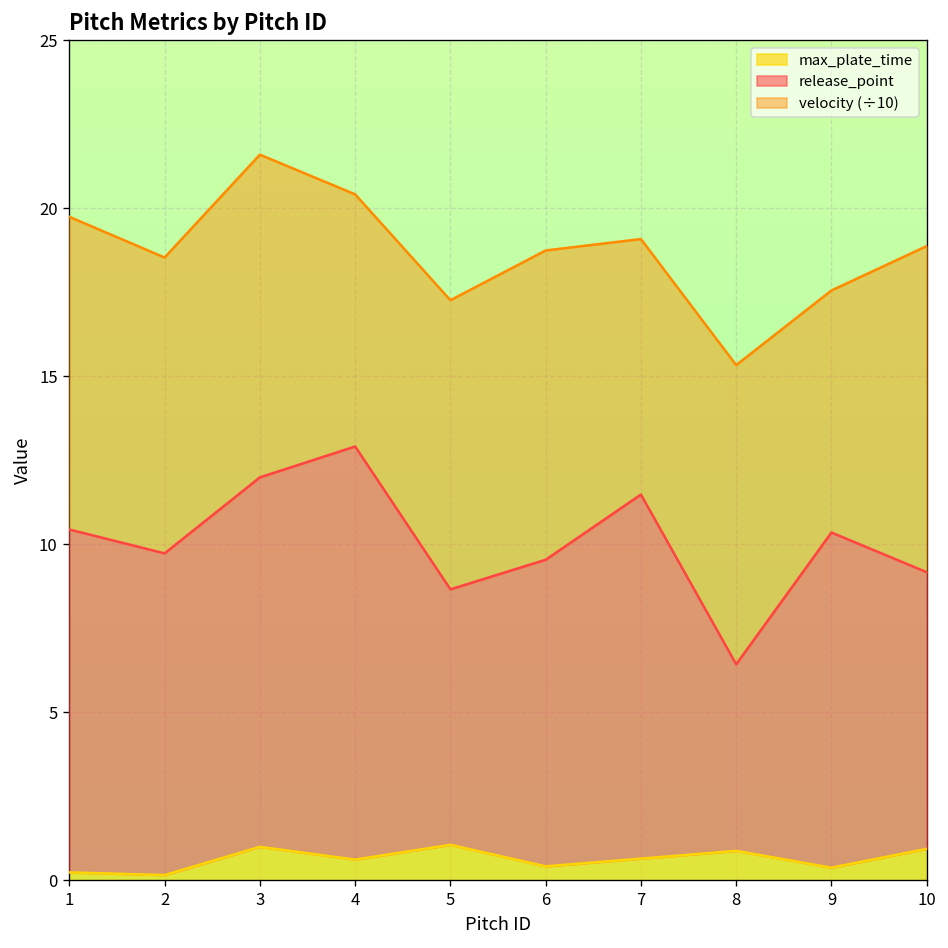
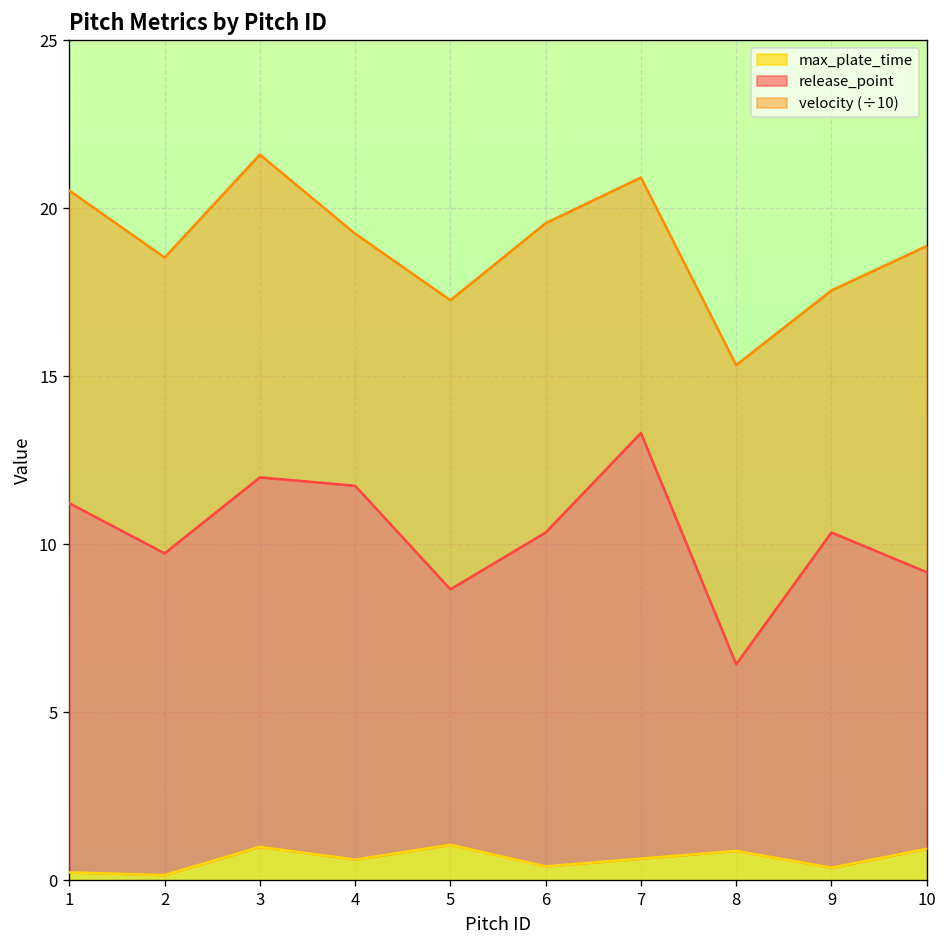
  {
    "max_plate_time": {
      "1": 0.2,
      "2": 0.2,
      "3": 1.0,
      "4": 0.6,
      "5": 1.1,
      "6": 0.4,
      "7": 0.7,
      "8": 0.9,
      "9": 0.4,
      "10": 0.9
    },
    "release_point": {
-     "1": 10.2,
+     "1": 11.0,
      "2": 9.6,
      "3": 11.0,
-     "4": 12.3,
+     "4": 11.1,
      "5": 7.6,
-     "6": 9.1,
-     "7": 10.8,
+     "6": 9.9,
+     "7": 12.7,
      "8": 5.6,
      "9": 10.0,
      "10": 8.2
    },
    "velocity (÷10)": {
      "1": 9.3,
      "2": 8.8,
      "3": 9.6,
      "4": 7.5,
      "5": 8.6,
      "6": 9.2,
      "7": 7.6,
      "8": 8.9,
      "9": 7.2,
      "10": 9.7
    }
  }
